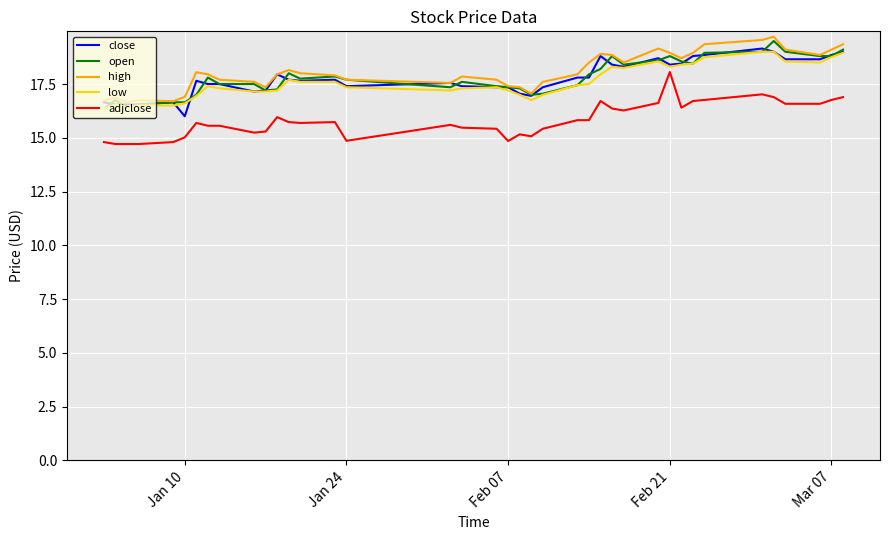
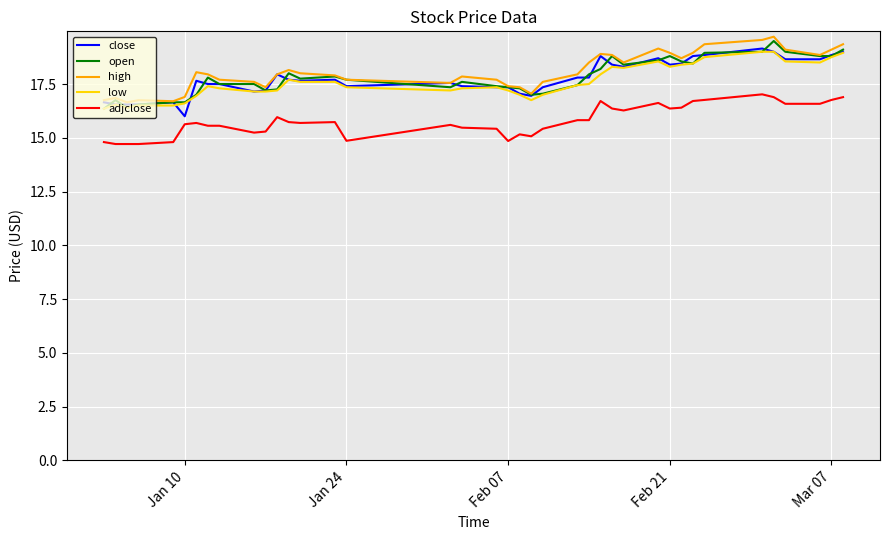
  {
    "close": {
      "Jan 10": 16.0
    },
    "open": {
      "Feb 21": 18.8
    },
    "adjclose": {
-     "Jan 10": 15.0,
+     "Jan 10": 15.6,
      "Jan 24": 14.9,
      "Feb 07": 14.9,
-     "Feb 21": 18.1,
+     "Feb 21": 16.4,
      "Mar 07": 16.8
    }
  }
